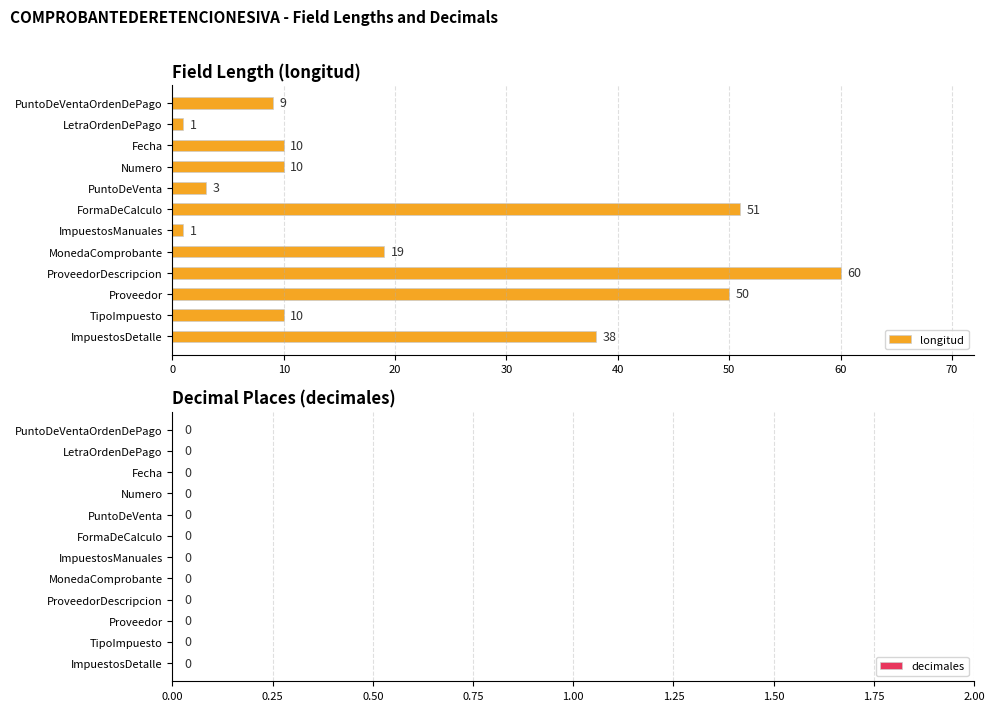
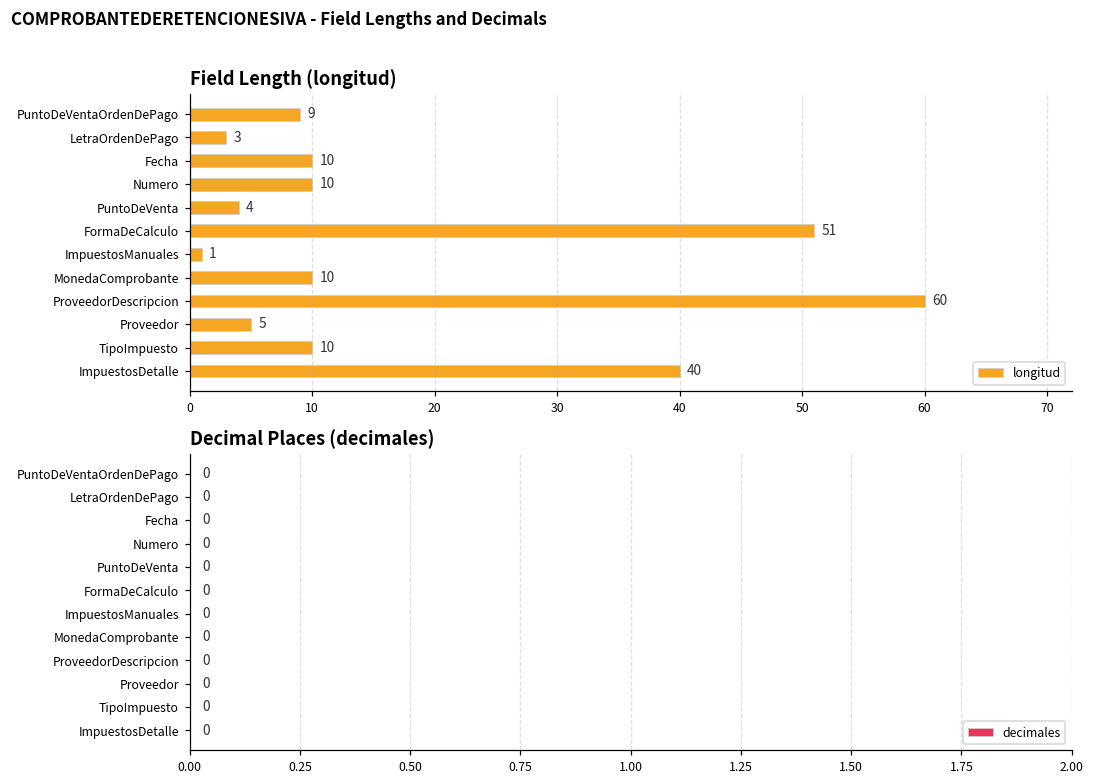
  {
    "Field Length (longitud)": {
      "PuntoDeVentaOrdenDePago": 9,
-     "LetraOrdenDePago": 1,
+     "LetraOrdenDePago": 3,
      "Fecha": 10,
      "Numero": 10,
-     "PuntoDeVenta": 3,
+     "PuntoDeVenta": 4,
      "FormaDeCalculo": 51,
      "ImpuestosManuales": 1,
-     "MonedaComprobante": 19,
+     "MonedaComprobante": 10,
      "ProveedorDescripcion": 60,
-     "Proveedor": 50,
+     "Proveedor": 5,
      "TipoImpuesto": 10,
-     "ImpuestosDetalle": 38
+     "ImpuestosDetalle": 40
    },
    "Decimal Places (decimales)": {
      "PuntoDeVentaOrdenDePago": 0,
      "LetraOrdenDePago": 0,
      "Fecha": 0,
      "Numero": 0,
      "PuntoDeVenta": 0,
      "FormaDeCalculo": 0,
      "ImpuestosManuales": 0,
      "MonedaComprobante": 0,
      "ProveedorDescripcion": 0,
      "Proveedor": 0,
      "TipoImpuesto": 0,
      "ImpuestosDetalle": 0
    }
  }
